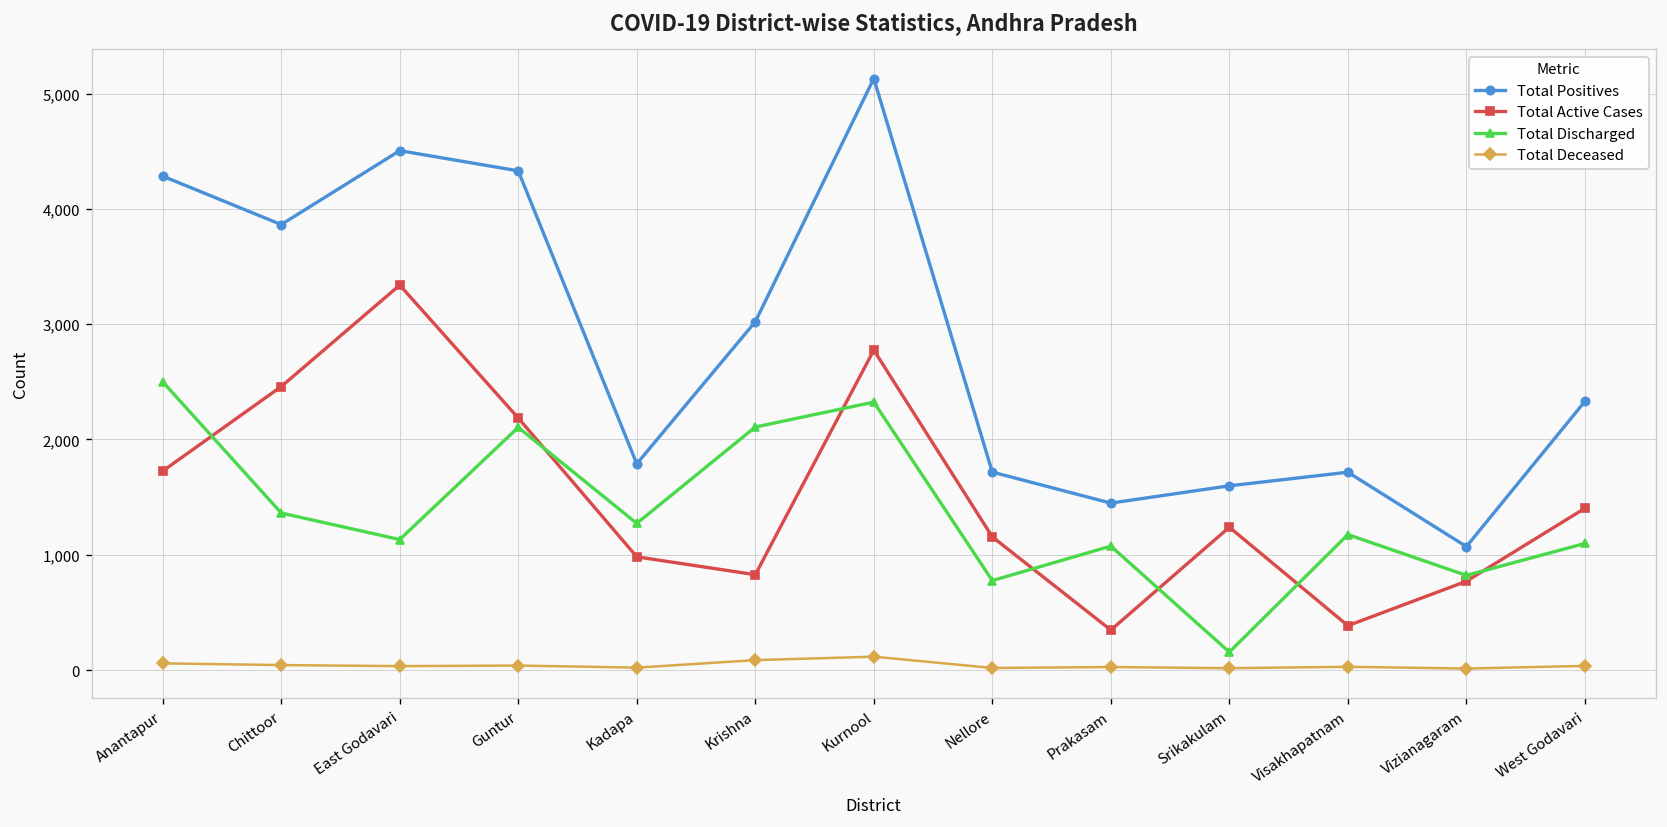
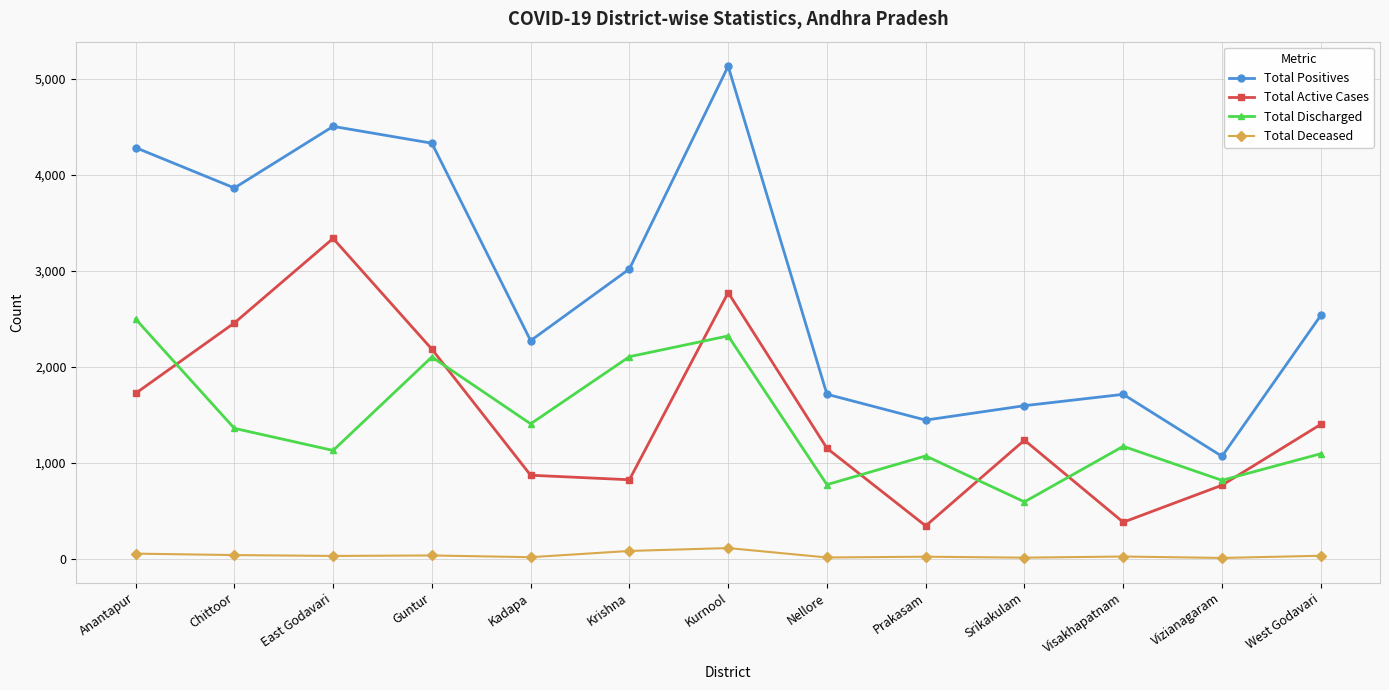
  {
    "Total Positives": {
      "Anantapur": "4,300",
      "Chittoor": "3,900",
      "East Godavari": "4,500",
      "Guntur": "4,300",
-     "Kadapa": "1,800",
+     "Kadapa": "2,300",
      "Krishna": "3,000",
      "Kurnool": "5,100",
      "Nellore": "1,700",
      "Prakasam": "1,400",
      "Srikakulam": "1,600",
      "Visakhapatnam": "1,700",
      "Vizianagaram": "1,100",
-     "West Godavari": "2,300"
+     "West Godavari": "2,500"
    },
    "Total Active Cases": {
      "Anantapur": "1,700",
      "Chittoor": "2,500",
      "East Godavari": "3,300",
      "Guntur": "2,200",
-     "Kadapa": "1,000",
+     "Kadapa": "900",
      "Krishna": "800",
      "Kurnool": "2,800",
      "Nellore": "1,200",
      "Prakasam": "300",
      "Srikakulam": "1,200",
      "Visakhapatnam": "400",
      "Vizianagaram": "800",
      "West Godavari": "1,400"
    },
    "Total Discharged": {
      "Anantapur": "2,500",
      "Chittoor": "1,400",
      "East Godavari": "1,100",
      "Guntur": "2,100",
-     "Kadapa": "1,300",
+     "Kadapa": "1,400",
      "Krishna": "2,100",
      "Kurnool": "2,300",
      "Nellore": "800",
      "Prakasam": "1,100",
-     "Srikakulam": "200",
+     "Srikakulam": "600",
      "Visakhapatnam": "1,200",
      "Vizianagaram": "800",
      "West Godavari": "1,100"
    },
    "Total Deceased": {
      "Anantapur": "100",
      "Chittoor": "0",
      "East Godavari": "0",
      "Guntur": "0",
      "Kadapa": "0",
      "Krishna": "100",
      "Kurnool": "100",
      "Nellore": "0",
      "Prakasam": "0",
      "Srikakulam": "0",
      "Visakhapatnam": "0",
      "Vizianagaram": "0",
      "West Godavari": "0"
    }
  }
